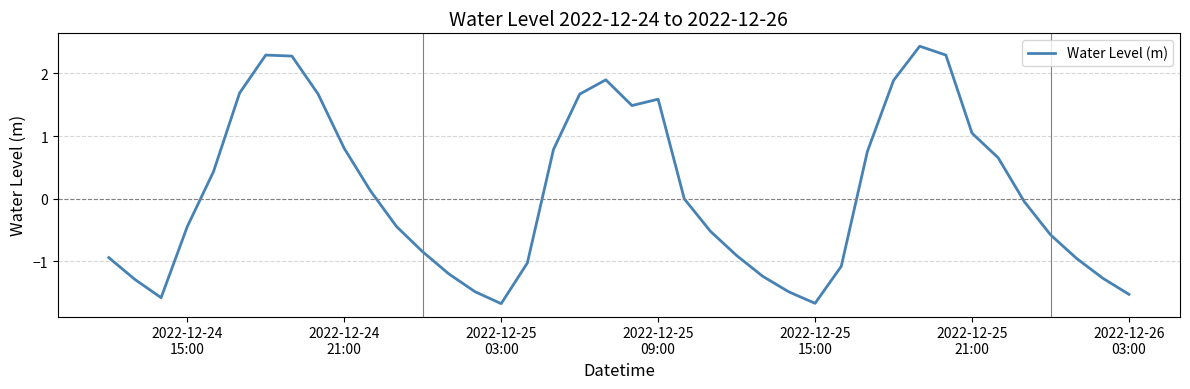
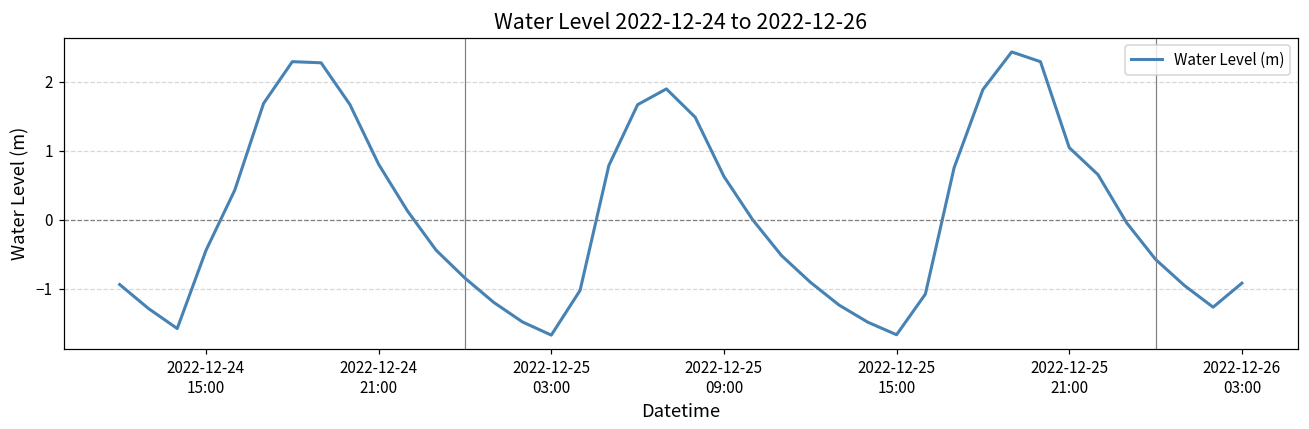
  {
    "2022-12-24 15:00": -0.4,
    "2022-12-24 21:00": 0.8,
    "2022-12-25 03:00": -1.7,
-   "2022-12-25 09:00": 1.6,
+   "2022-12-25 09:00": 0.6,
    "2022-12-25 15:00": -1.7,
    "2022-12-25 21:00": 1.0,
-   "2022-12-26 03:00": -1.5
+   "2022-12-26 03:00": -0.9
  }
